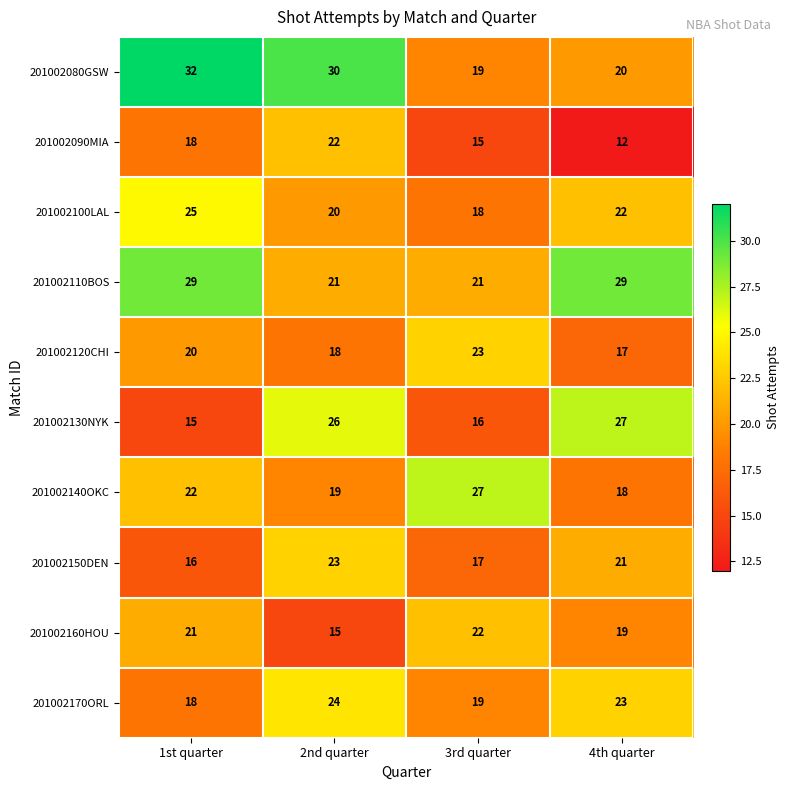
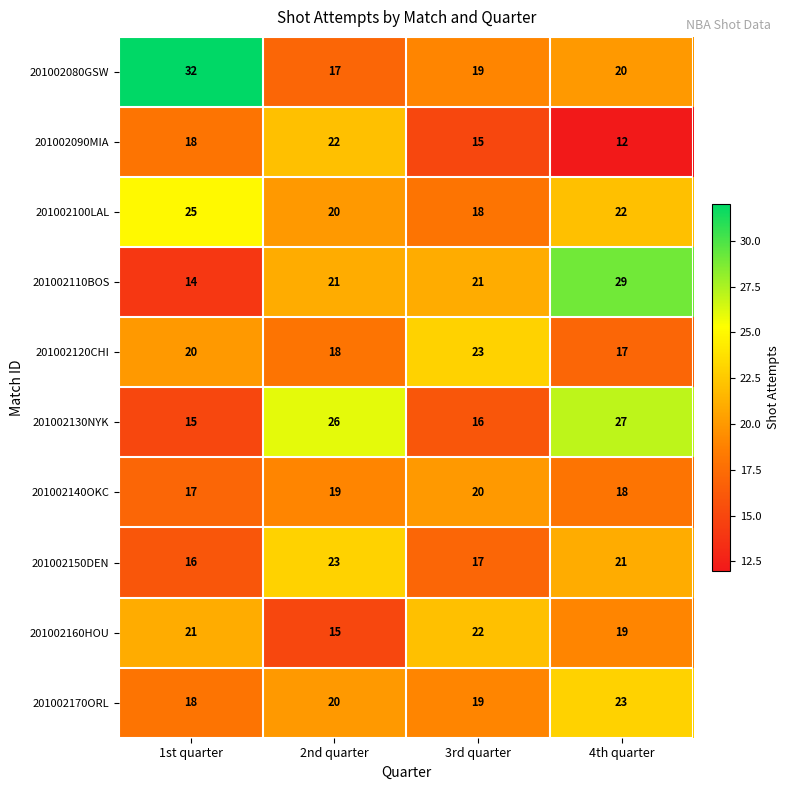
  {
    "201002080GSW": {
      "1st quarter": 32,
-     "2nd quarter": 30,
+     "2nd quarter": 17,
      "3rd quarter": 19,
      "4th quarter": 20
    },
    "201002090MIA": {
      "1st quarter": 18,
      "2nd quarter": 22,
      "3rd quarter": 15,
      "4th quarter": 12
    },
    "201002100LAL": {
      "1st quarter": 25,
      "2nd quarter": 20,
      "3rd quarter": 18,
      "4th quarter": 22
    },
    "201002110BOS": {
-     "1st quarter": 29,
+     "1st quarter": 14,
      "2nd quarter": 21,
      "3rd quarter": 21,
      "4th quarter": 29
    },
    "201002120CHI": {
      "1st quarter": 20,
      "2nd quarter": 18,
      "3rd quarter": 23,
      "4th quarter": 17
    },
    "201002130NYK": {
      "1st quarter": 15,
      "2nd quarter": 26,
      "3rd quarter": 16,
      "4th quarter": 27
    },
    "201002140OKC": {
-     "1st quarter": 22,
+     "1st quarter": 17,
      "2nd quarter": 19,
-     "3rd quarter": 27,
+     "3rd quarter": 20,
      "4th quarter": 18
    },
    "201002150DEN": {
      "1st quarter": 16,
      "2nd quarter": 23,
      "3rd quarter": 17,
      "4th quarter": 21
    },
    "201002160HOU": {
      "1st quarter": 21,
      "2nd quarter": 15,
      "3rd quarter": 22,
      "4th quarter": 19
    },
    "201002170ORL": {
      "1st quarter": 18,
-     "2nd quarter": 24,
+     "2nd quarter": 20,
      "3rd quarter": 19,
      "4th quarter": 23
    }
  }
